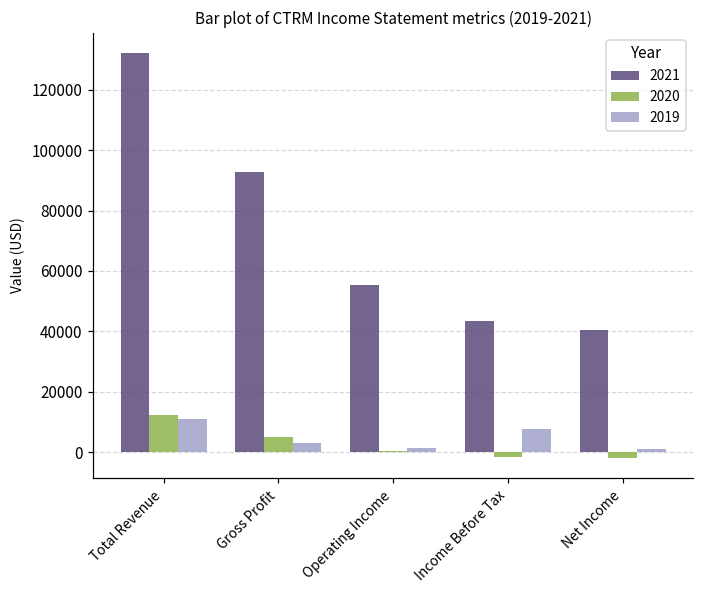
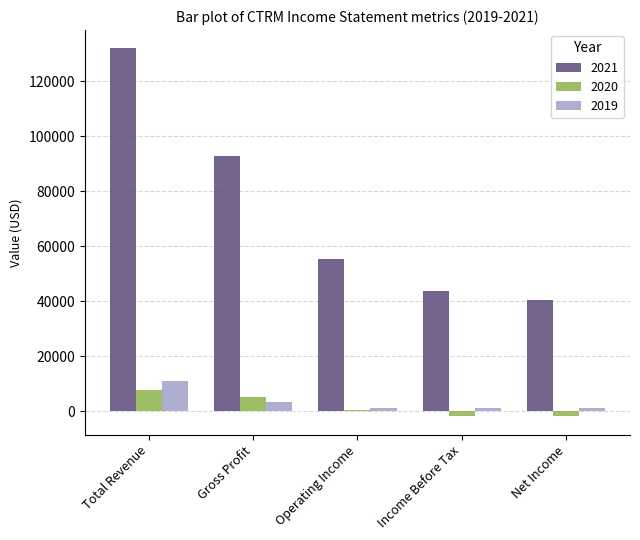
  {
    "2021": {
      "Total Revenue": 132000,
      "Gross Profit": 93000,
      "Operating Income": 56000,
      "Income Before Tax": 44000,
      "Net Income": 41000
    },
    "2020": {
-     "Total Revenue": 13000,
+     "Total Revenue": 8000,
      "Gross Profit": 5000,
      "Income Before Tax": -2000,
      "Net Income": -2000
    },
    "2019": {
      "Total Revenue": 11000,
      "Gross Profit": 3000,
      "Operating Income": 1000,
-     "Income Before Tax": 8000,
+     "Income Before Tax": 1000,
      "Net Income": 1000
    }
  }
